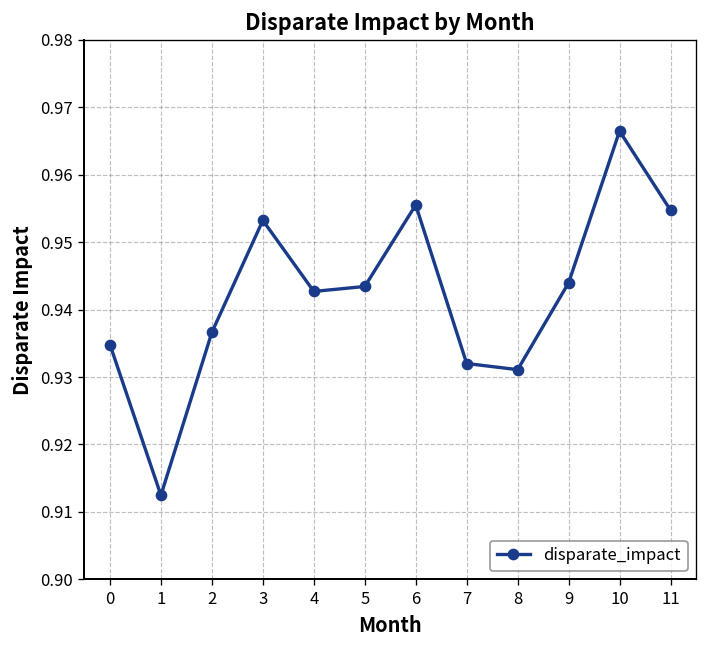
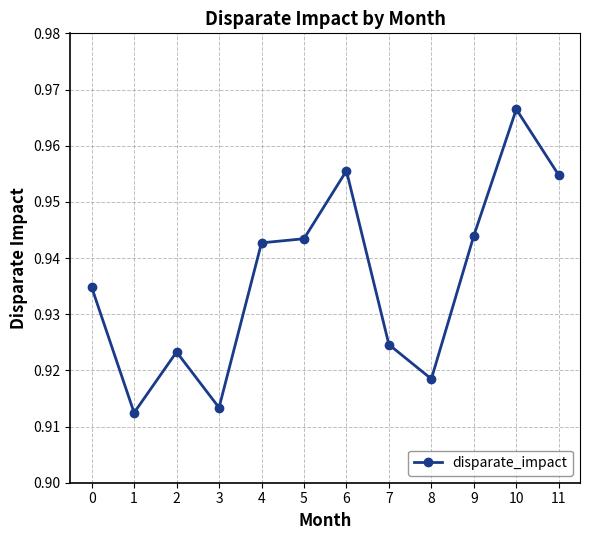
  {
    "0": 0.935,
    "1": 0.912,
-   "2": 0.937,
-   "3": 0.953,
+   "2": 0.923,
+   "3": 0.913,
    "4": 0.943,
    "5": 0.943,
    "6": 0.956,
-   "7": 0.932,
-   "8": 0.931,
+   "7": 0.925,
+   "8": 0.918,
    "9": 0.944,
    "10": 0.966,
    "11": 0.955
  }
